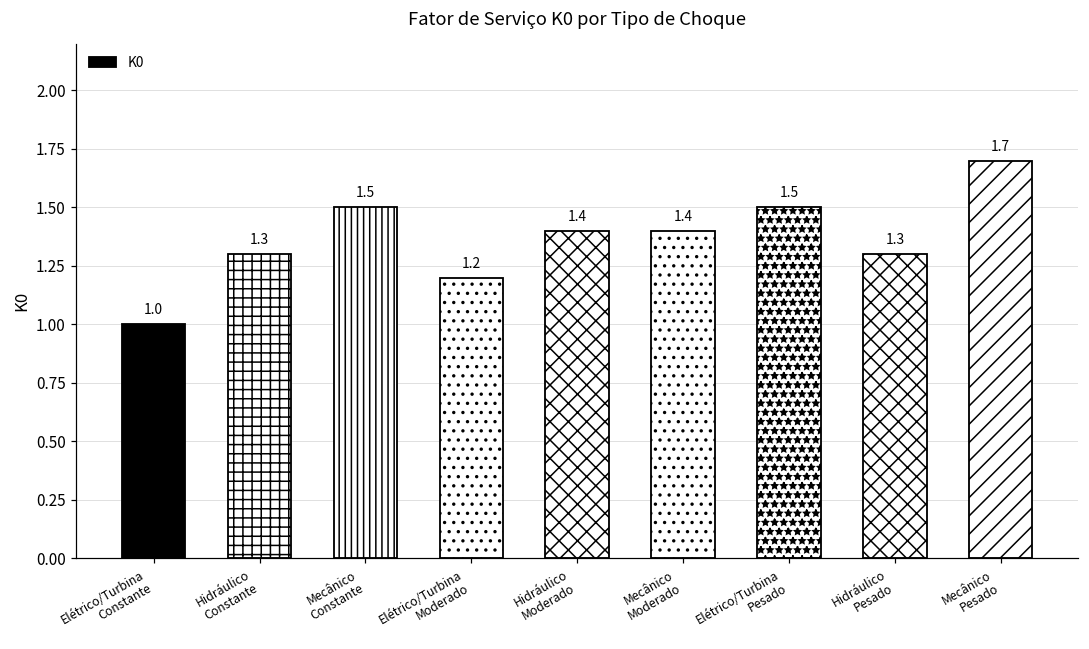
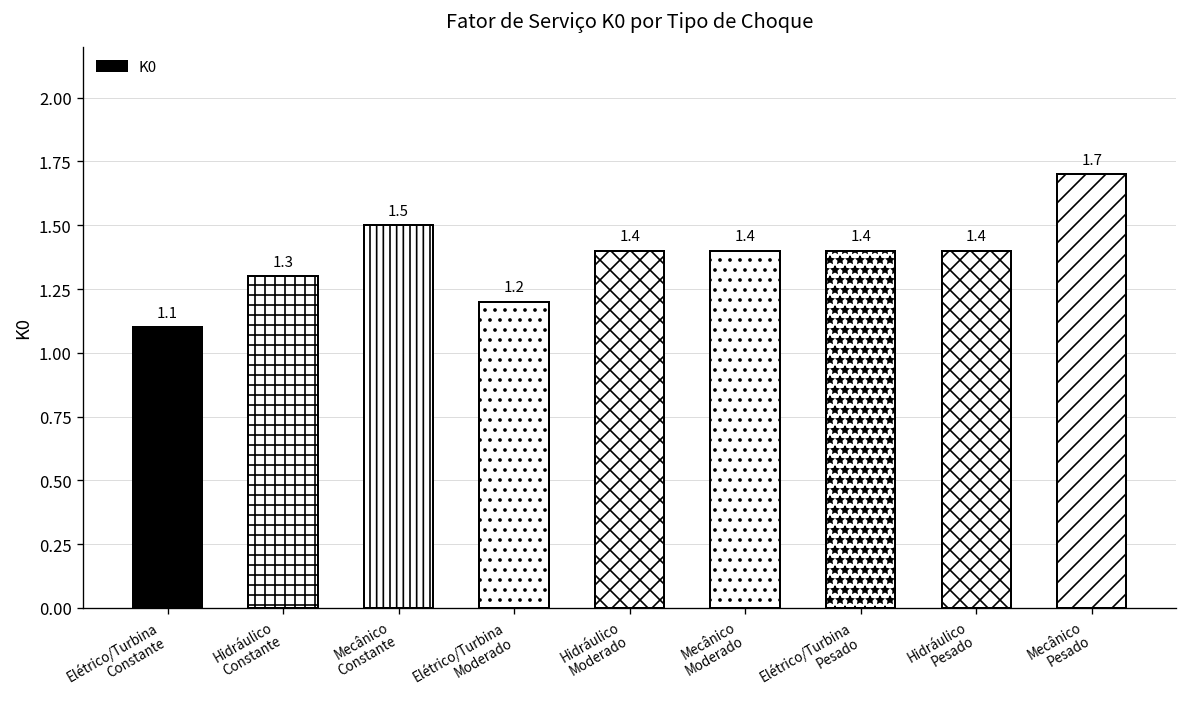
  {
-   "Elétrico/Turbina Constante": 1.0,
+   "Elétrico/Turbina Constante": 1.1,
    "Hidráulico Constante": 1.3,
    "Mecânico Constante": 1.5,
    "Elétrico/Turbina Moderado": 1.2,
    "Hidráulico Moderado": 1.4,
    "Mecânico Moderado": 1.4,
-   "Elétrico/Turbina Pesado": 1.5,
-   "Hidráulico Pesado": 1.3,
+   "Elétrico/Turbina Pesado": 1.4,
+   "Hidráulico Pesado": 1.4,
    "Mecânico Pesado": 1.7
  }
